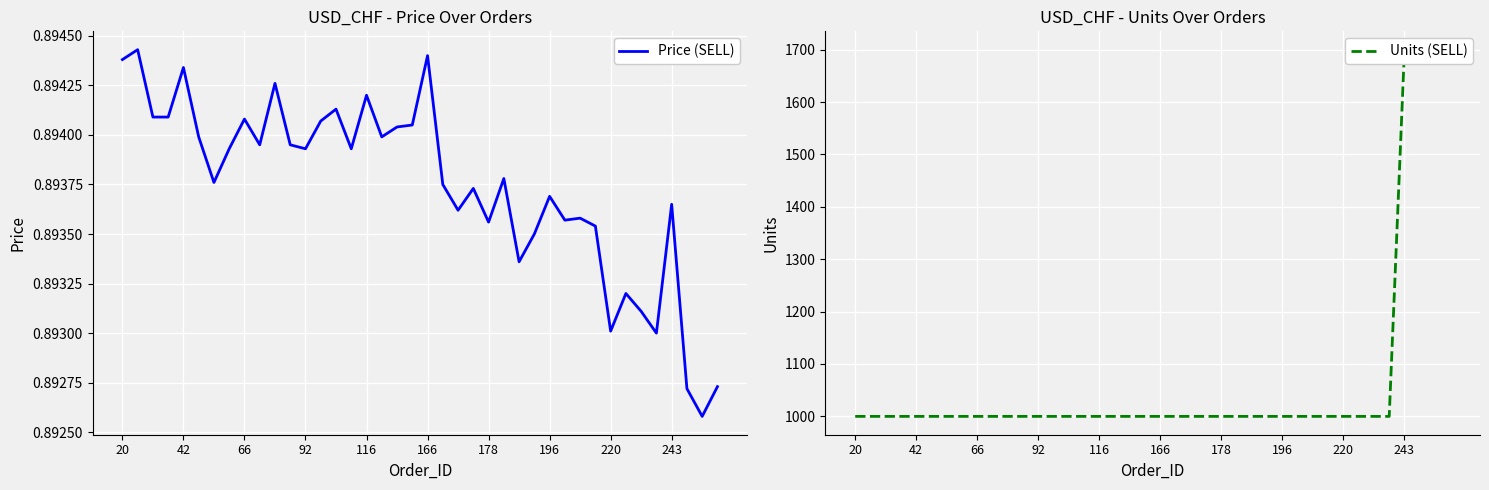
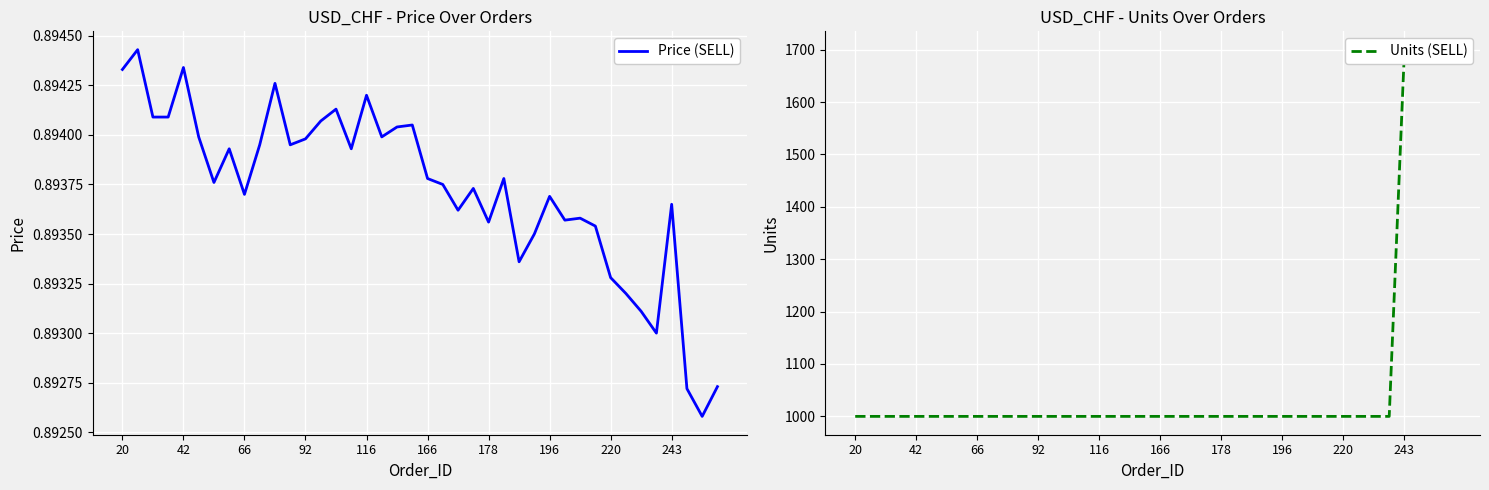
  {
    "USD_CHF - Price Over Orders": {
-     "20": 0.89438,
+     "20": 0.89433,
      "42": 0.89434,
-     "66": 0.89408,
-     "92": 0.89393,
+     "66": 0.89370,
+     "92": 0.89398,
      "116": 0.89420,
-     "166": 0.89440,
+     "166": 0.89378,
      "178": 0.89356,
      "196": 0.89369,
-     "220": 0.89301,
+     "220": 0.89328,
      "243": 0.89365
    },
    "USD_CHF - Units Over Orders": {
      "20": 1000,
      "42": 1000,
      "66": 1000,
      "92": 1000,
      "116": 1000,
      "166": 1000,
      "178": 1000,
      "196": 1000,
      "220": 1000
    }
  }
